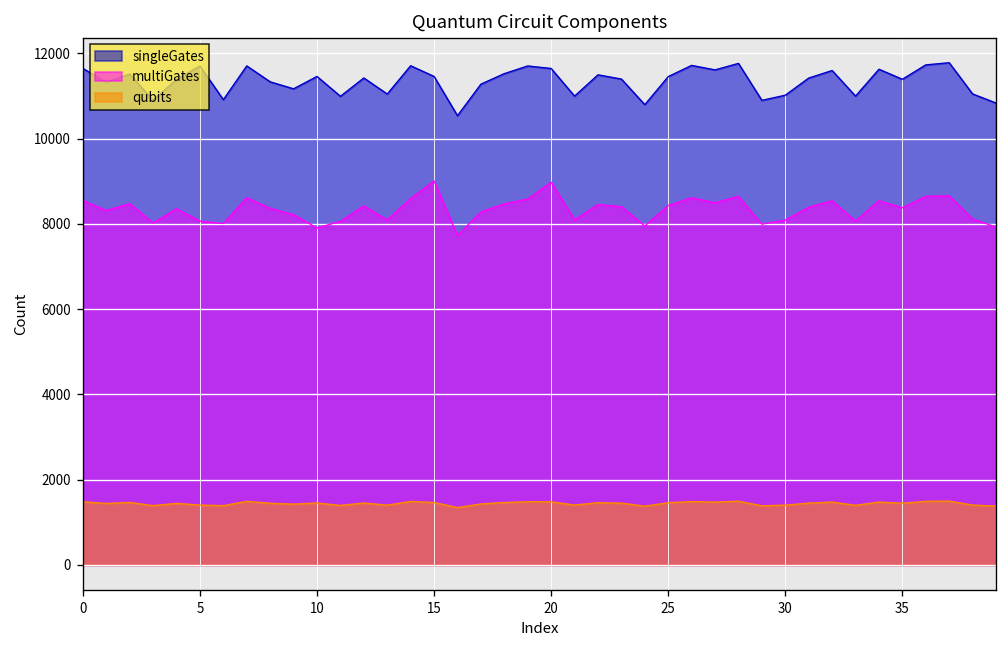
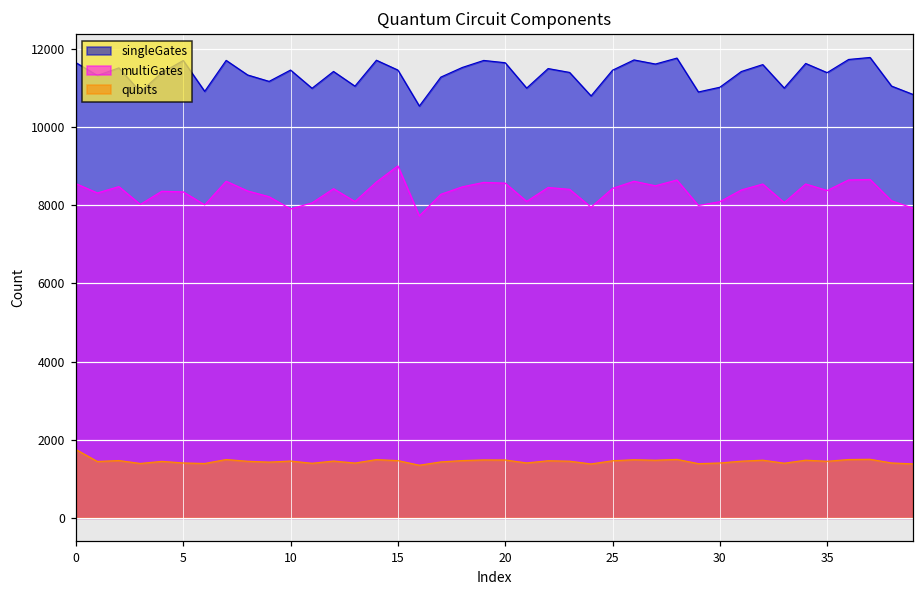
  {
    "singleGates": {
      "0": 11600,
      "10": 11500,
      "15": 11500,
      "20": 11600,
      "25": 11500,
      "30": 11000,
      "35": 11400
    },
    "multiGates": {
      "0": 8600,
-     "5": 8100,
+     "5": 8300,
      "10": 7900,
      "15": 9000,
-     "20": 9000,
+     "20": 8600,
      "25": 8400,
      "30": 8100,
      "35": 8400
    },
    "qubits": {
-     "0": 1500,
+     "0": 1700,
      "5": 1400,
      "10": 1500,
      "15": 1500,
      "20": 1500,
      "25": 1500,
      "30": 1400,
      "35": 1400
    }
  }
